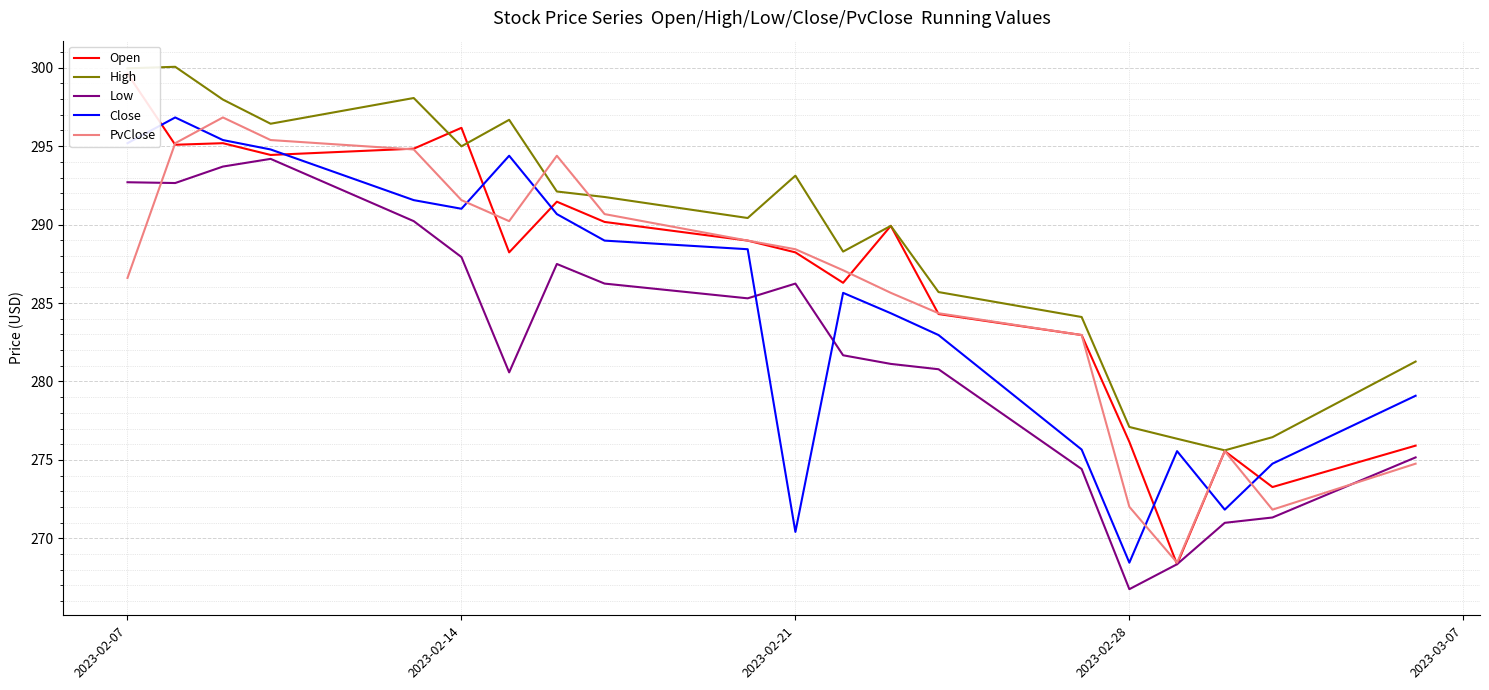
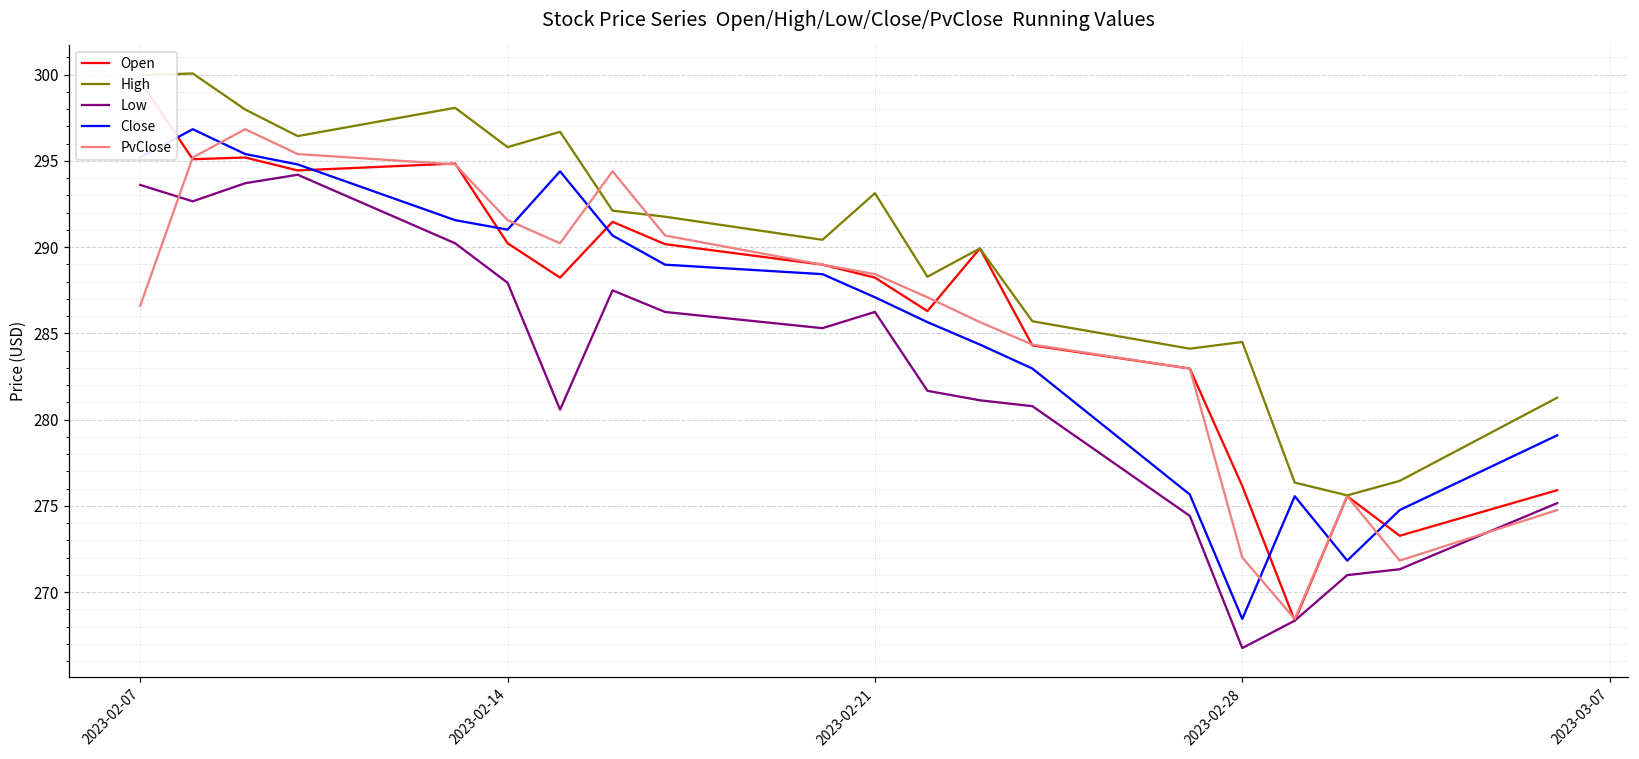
  {
    "Open": {
-     "2023-02-14": 296.2,
+     "2023-02-14": 290.2,
      "2023-02-21": 288.2,
      "2023-02-28": 276.2
    },
    "High": {
-     "2023-02-14": 295.0,
+     "2023-02-14": 295.8,
      "2023-02-21": 293.1,
-     "2023-02-28": 277.1
+     "2023-02-28": 284.5
    },
    "Low": {
-     "2023-02-07": 292.7,
+     "2023-02-07": 293.6,
      "2023-02-14": 287.9,
      "2023-02-21": 286.2,
      "2023-02-28": 266.8
    },
    "Close": {
      "2023-02-14": 291.0,
-     "2023-02-21": 270.4,
+     "2023-02-21": 287.1,
      "2023-02-28": 268.5
    },
    "PvClose": {
      "2023-02-07": 286.6,
      "2023-02-14": 291.6,
      "2023-02-21": 288.4,
      "2023-02-28": 272.0
    }
  }
